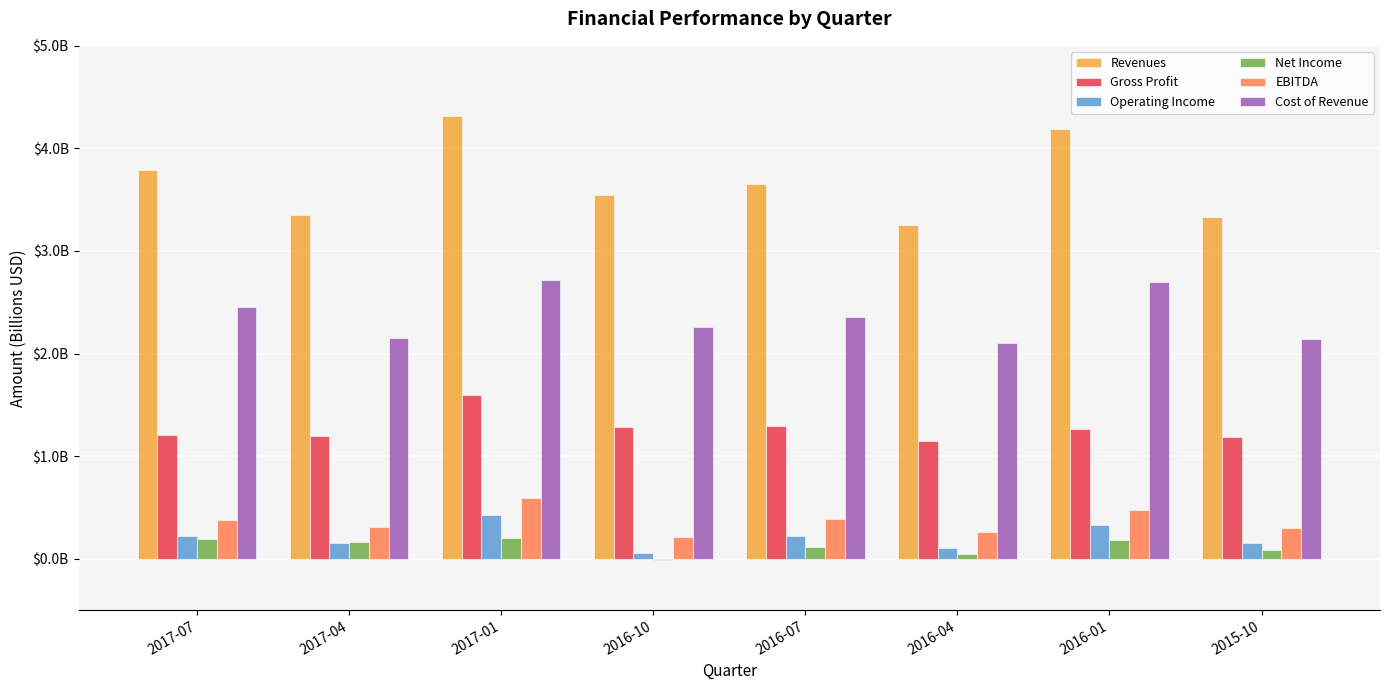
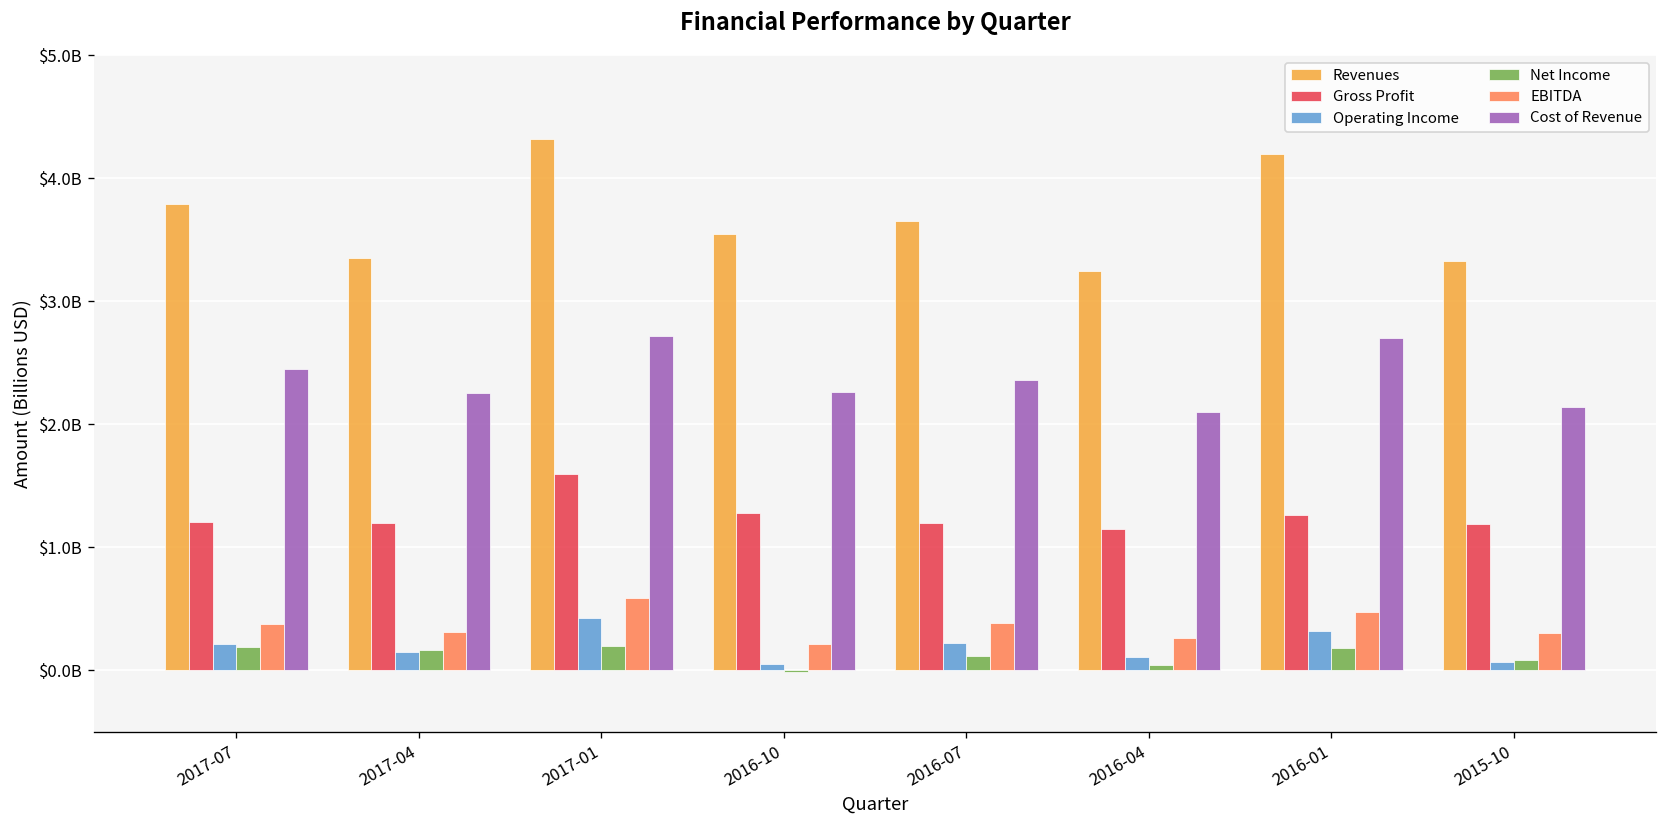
  {
    "Gross Profit": {
      "2017-07": "$1200000000",
      "2017-04": "$1200000000",
      "2017-01": "$1600000000",
      "2016-10": "$1280000000",
-     "2016-07": "$1290000000",
+     "2016-07": "$1200000000",
      "2016-04": "$1150000000",
      "2016-01": "$1270000000",
      "2015-10": "$1190000000"
    },
    "Operating Income": {
      "2017-07": "$220000000",
      "2017-04": "$150000000",
      "2017-01": "$420000000",
      "2016-10": "$60000000",
      "2016-07": "$220000000",
      "2016-04": "$110000000",
      "2016-01": "$320000000",
-     "2015-10": "$160000000"
+     "2015-10": "$70000000"
    },
    "Net Income": {
      "2017-07": "$190000000",
      "2017-04": "$160000000",
      "2017-01": "$200000000",
      "2016-07": "$120000000",
      "2016-04": "$50000000",
      "2016-01": "$180000000",
      "2015-10": "$80000000"
    },
    "Cost of Revenue": {
      "2017-07": "$2450000000",
-     "2017-04": "$2160000000",
+     "2017-04": "$2250000000",
      "2017-01": "$2720000000",
      "2016-10": "$2260000000",
      "2016-07": "$2360000000",
      "2016-04": "$2100000000",
      "2016-01": "$2700000000",
      "2015-10": "$2140000000"
    }
  }
